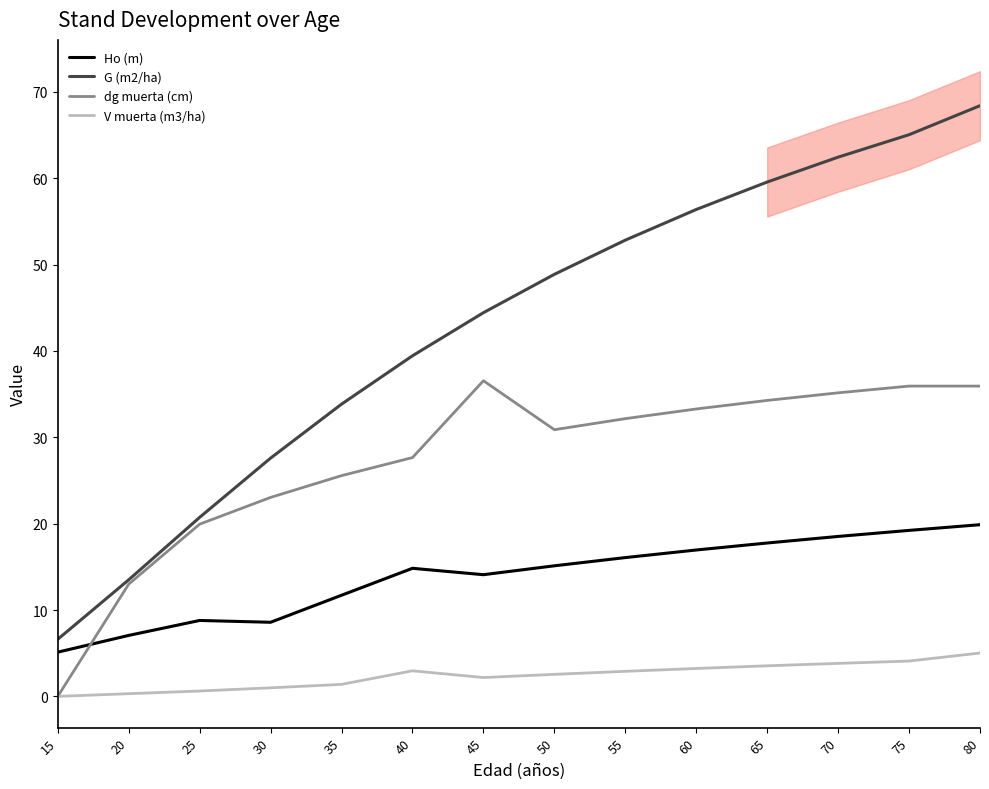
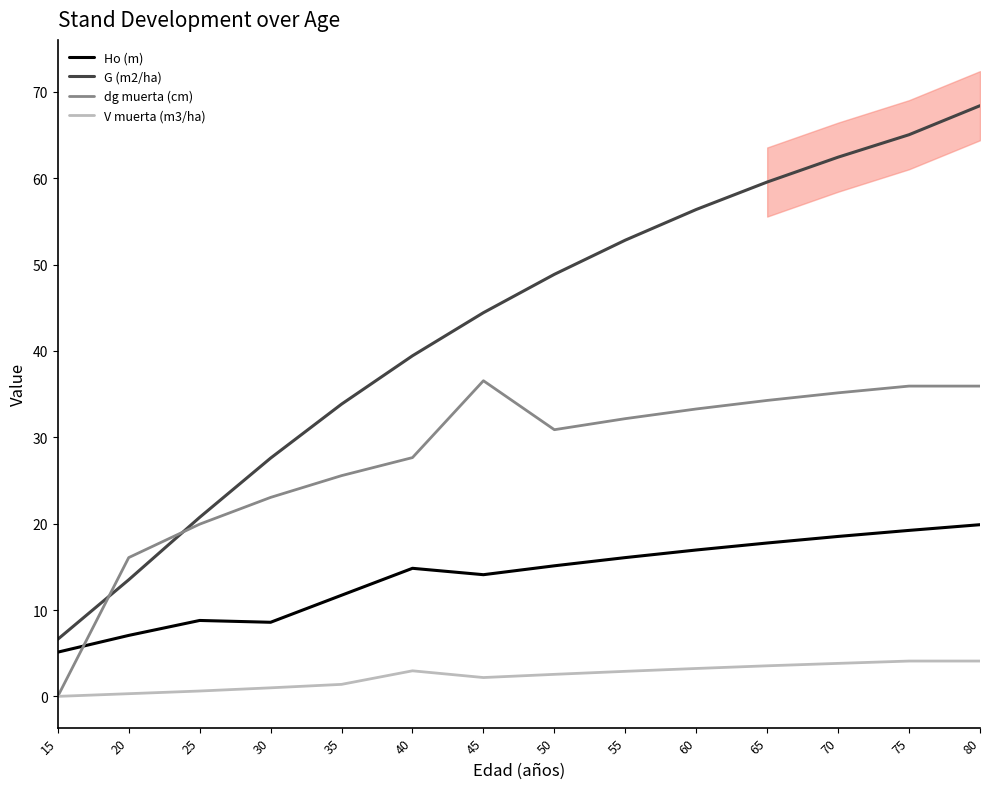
  {
    "Ho (m)": {
      "15": 5,
      "20": 7,
      "25": 9,
      "30": 9,
      "35": 12,
      "40": 15,
      "45": 14,
      "50": 15,
      "55": 16,
      "60": 17,
      "65": 18,
      "70": 19,
      "75": 19,
      "80": 20
    },
    "G (m2/ha)": {
      "15": 7,
      "20": 14,
      "25": 21,
      "30": 28,
      "35": 34,
      "40": 39,
      "45": 44,
      "50": 49,
      "55": 53,
      "60": 56,
      "65": 60,
      "70": 62,
      "75": 65,
      "80": 68
    },
    "dg muerta (cm)": {
-     "20": 13,
+     "20": 16,
      "25": 20,
      "30": 23,
      "35": 26,
      "40": 28,
      "45": 37,
      "50": 31,
      "55": 32,
      "60": 33,
      "65": 34,
      "70": 35,
      "75": 36,
      "80": 36
    },
    "V muerta (m3/ha)": {
      "20": 0,
      "25": 1,
      "30": 1,
      "35": 1,
      "40": 3,
      "45": 2,
      "50": 3,
      "55": 3,
      "60": 3,
      "65": 4,
      "70": 4,
      "75": 4,
-     "80": 5
+     "80": 4
    }
  }
